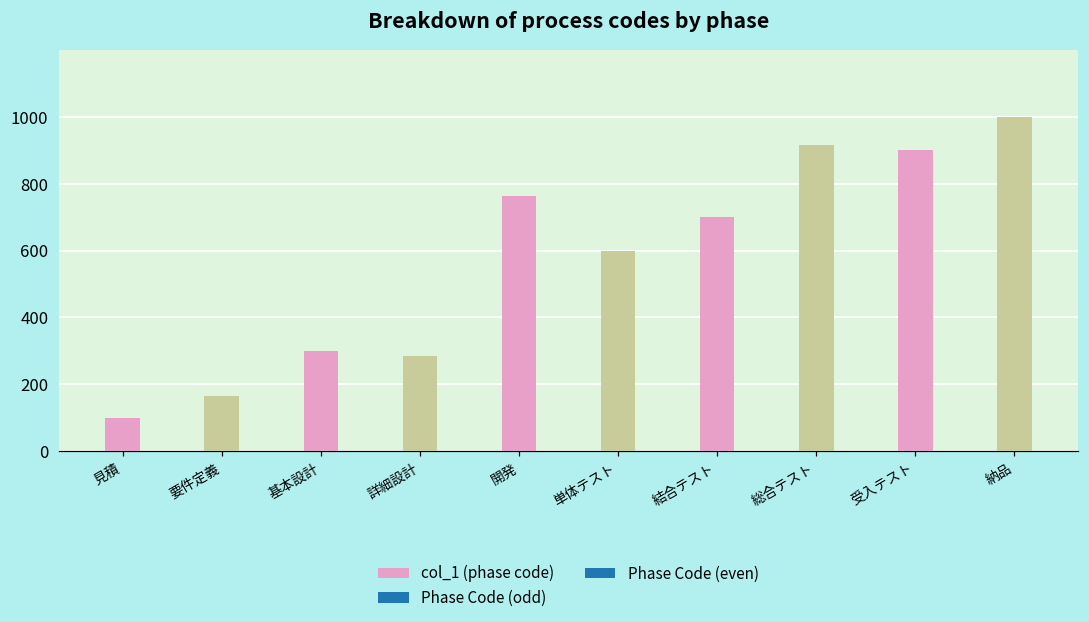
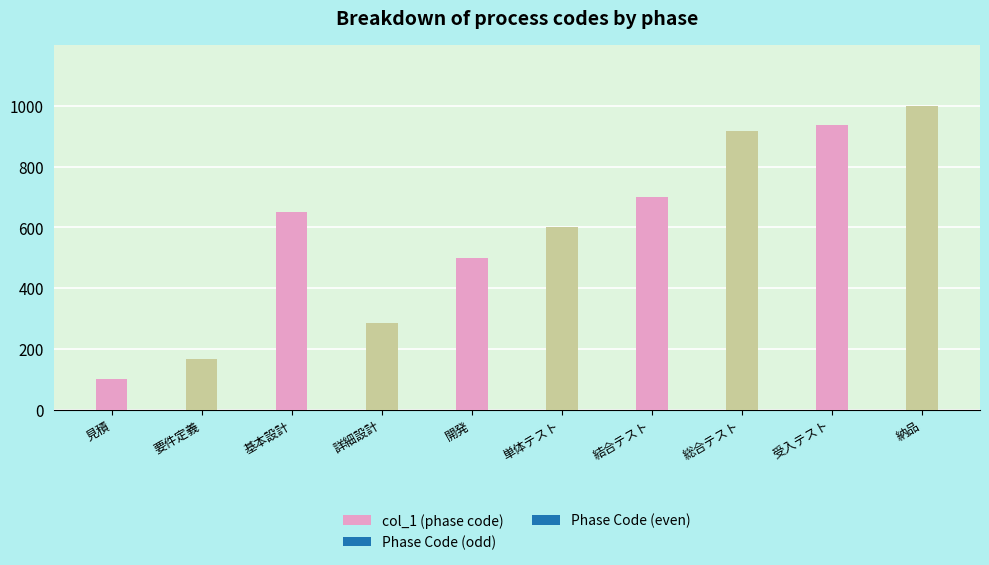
  {
    "見積": 100,
    "要件定義": 170,
-   "基本設計": 300,
+   "基本設計": 650,
    "詳細設計": 280,
-   "開発": 760,
+   "開発": 500,
    "単体テスト": 600,
    "結合テスト": 700,
    "総合テスト": 920,
-   "受入テスト": 900,
+   "受入テスト": 940,
    "納品": 1000
  }
